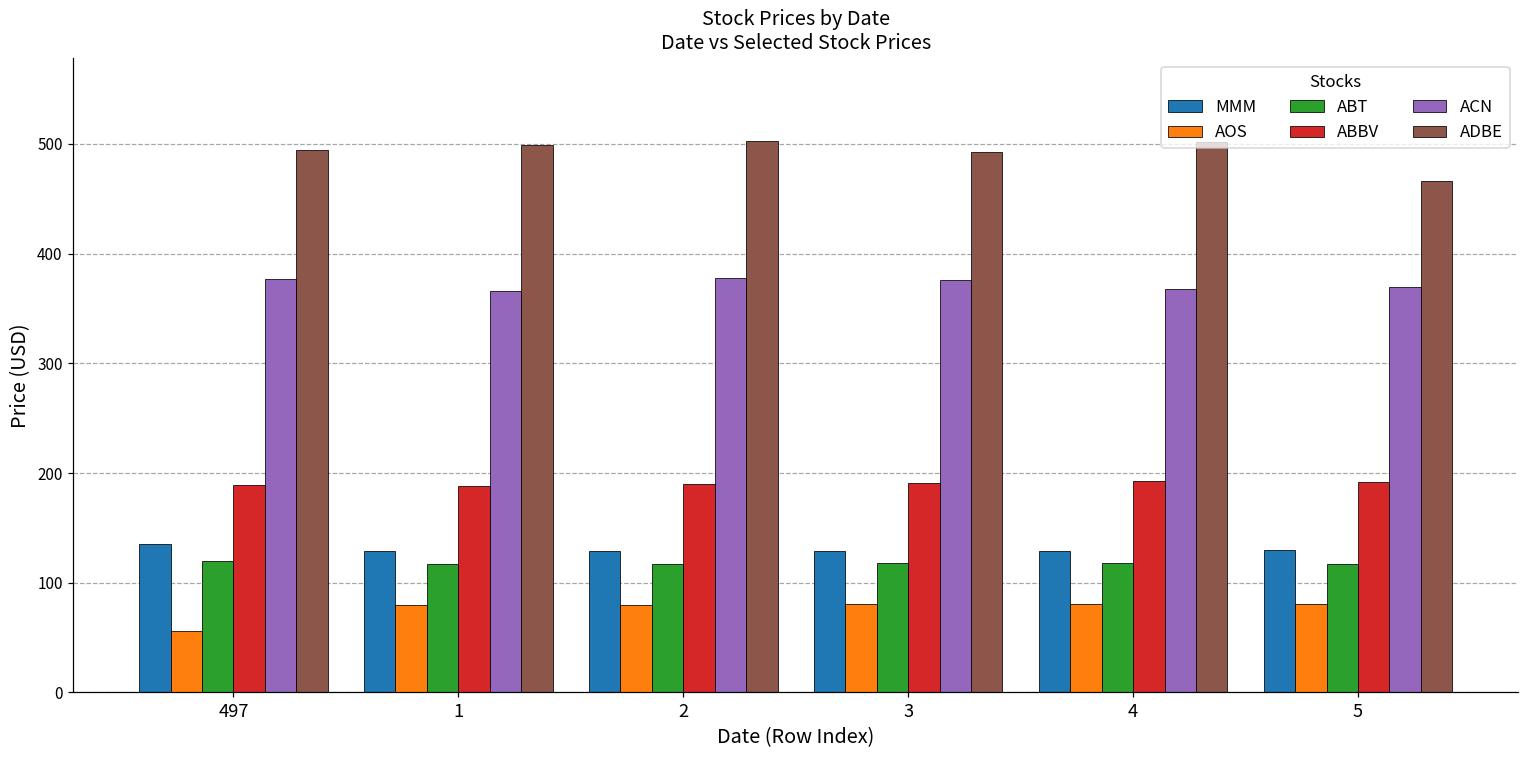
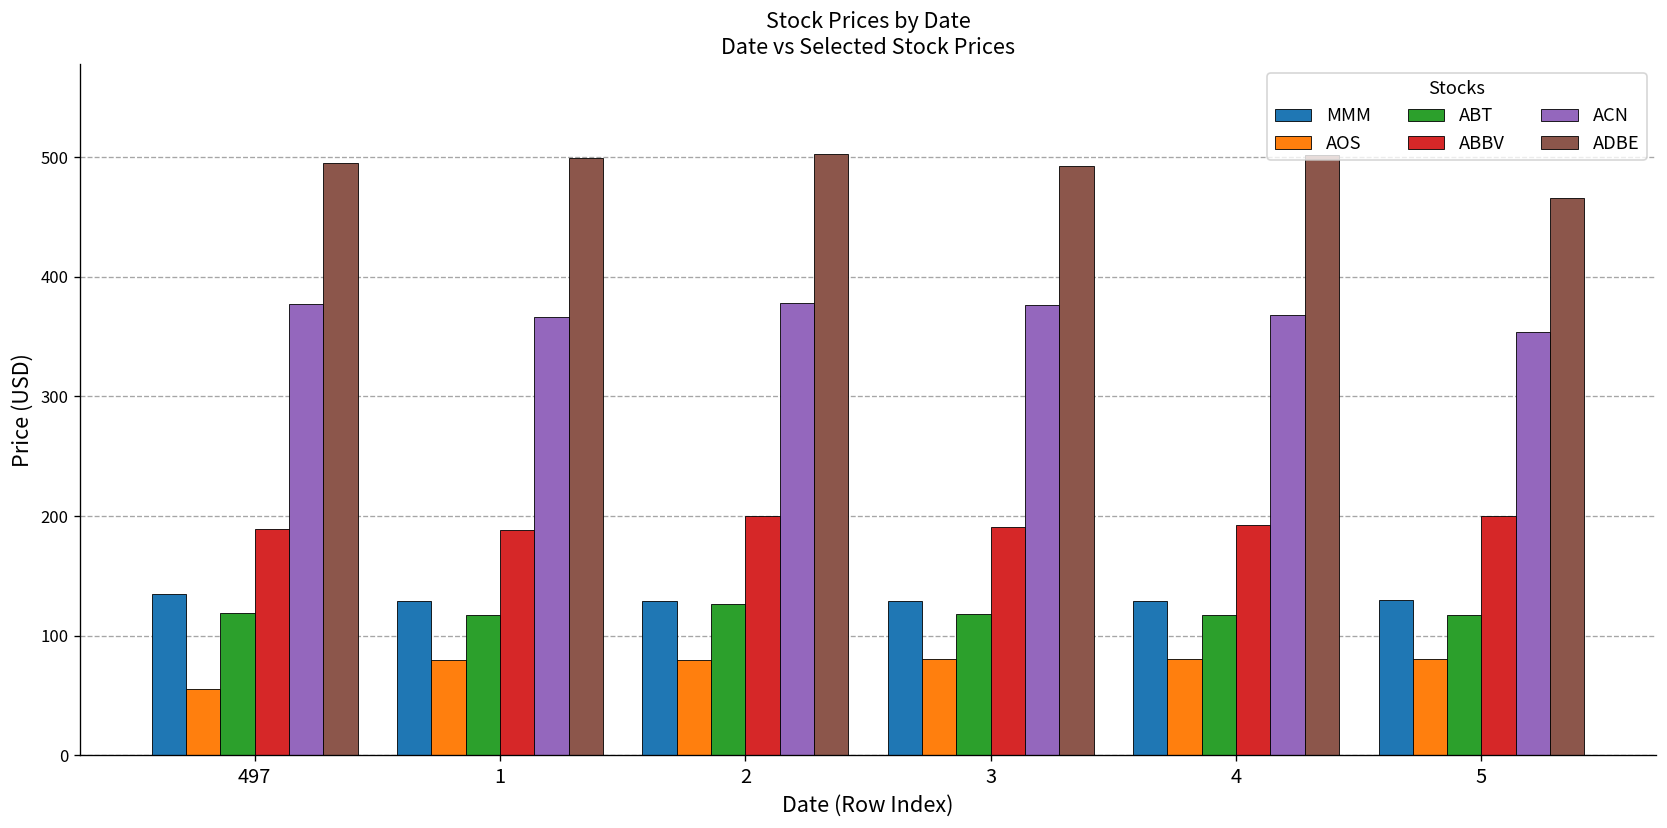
  {
    "MMM": {
      "497": 140,
      "1": 130,
      "2": 130,
      "3": 130,
      "4": 130,
      "5": 130
    },
    "AOS": {
      "497": 60,
      "1": 80,
      "2": 80,
      "3": 80,
      "4": 80,
      "5": 80
    },
    "ABT": {
      "497": 120,
      "1": 120,
-     "2": 120,
+     "2": 130,
      "3": 120,
      "4": 120,
      "5": 120
    },
    "ABBV": {
      "497": 190,
      "1": 190,
-     "2": 190,
+     "2": 200,
      "3": 190,
      "4": 190,
-     "5": 190
+     "5": 200
    },
    "ACN": {
      "497": 380,
      "1": 370,
      "2": 380,
      "3": 380,
      "4": 370,
-     "5": 370
+     "5": 350
    },
    "ADBE": {
      "497": 490,
      "1": 500,
      "2": 500,
      "3": 490,
      "5": 470
    }
  }
